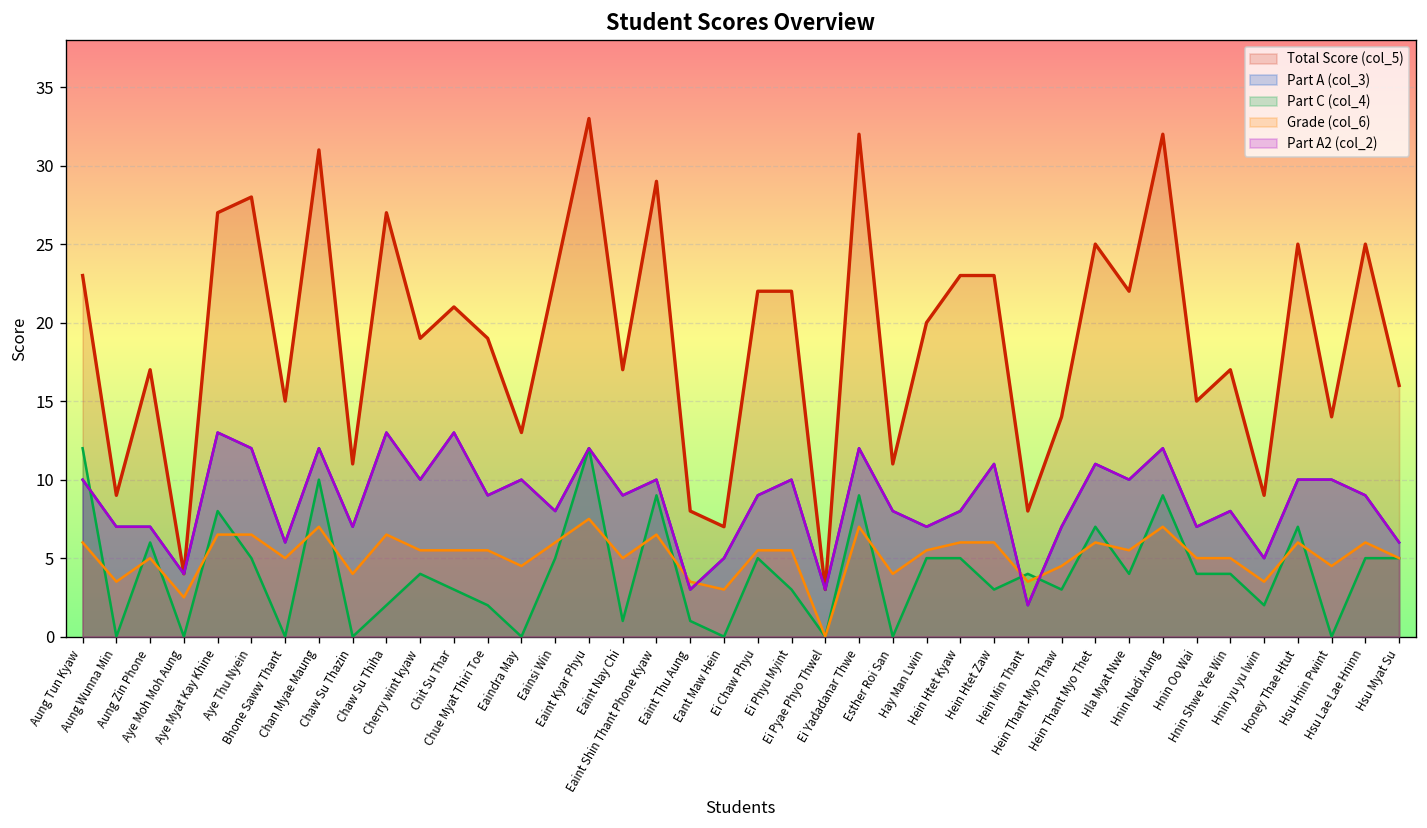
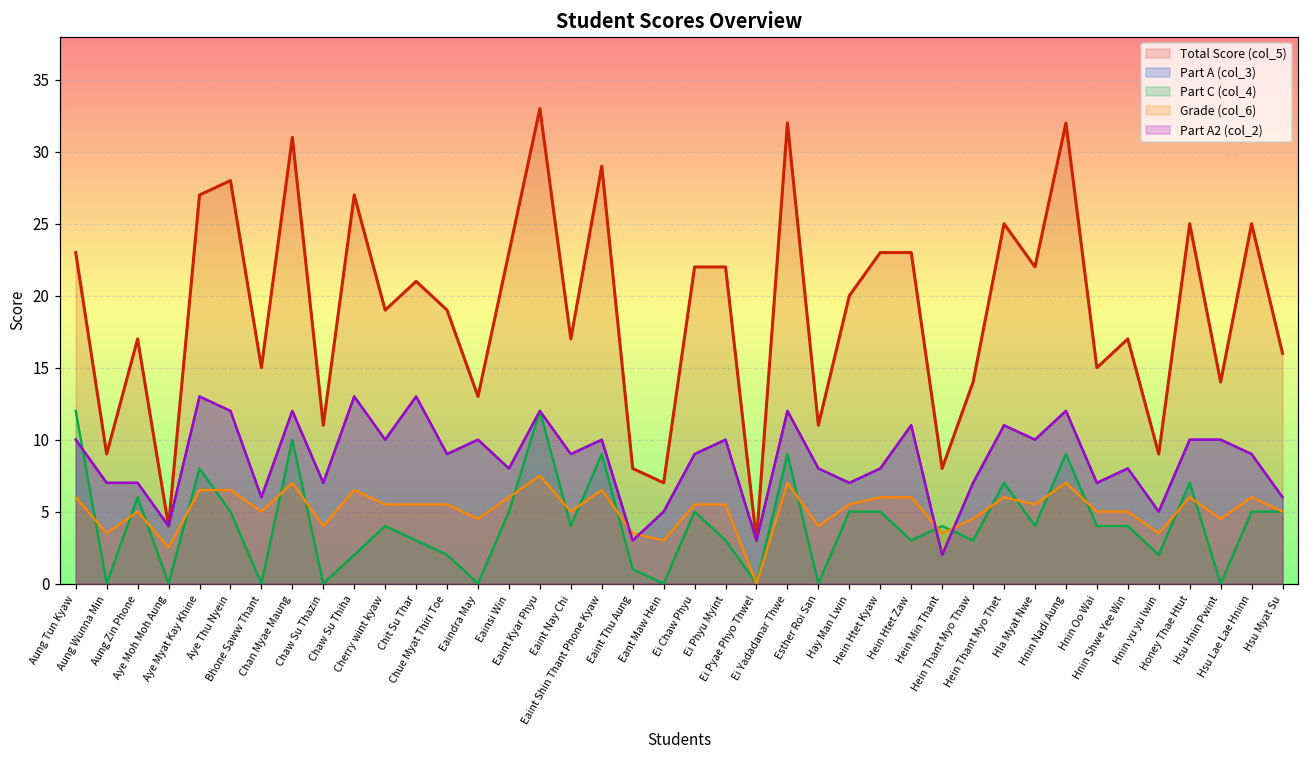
  {
    "Part C (col_4)": {
      "Aung Tun Kyaw": 12,
      "Aung Wunna Min": 0,
      "Aung Zin Phone": 6,
      "Aye Moh Moh Aung": 0,
      "Aye Myat Kay Khine": 8,
      "Aye Thu Nyein": 5,
      "Bhone Saww Thant": 0,
      "Chan Myae Maung": 10,
      "Chaw Su Thazin": 0,
      "Chaw Su Thiha": 2,
      "Cherry wint kyaw": 4,
      "Chit Su Thar": 3,
      "Chue Myat Thiri Toe": 2,
      "Eaindra May": 0,
      "Eainsi Win": 5,
-     "Eaint Nay Chi": 1,
+     "Eaint Nay Chi": 4,
      "Eaint Shin Thant Phone Kyaw": 9,
      "Eaint Thu Aung": 1,
      "Eant Maw Hein": 0,
      "Ei Chaw Phyu": 5,
      "Ei Phyu Myint": 3,
      "Ei Yadadanar Thwe": 9,
      "Esther Roi San": 0,
      "Hay Man Lwin": 5,
      "Hein Htet Kyaw": 5,
      "Hein Htet Zaw": 3,
      "Hein Min Thant": 4,
      "Hein Thant Myo Thaw": 3,
      "Hein Thant Myo Thet": 7,
      "Hla Myat Nwe": 4,
      "Hnin Nadi Aung": 9,
      "Hnin Oo Wai": 4,
      "Hnin Shwe Yee Win": 4,
      "Hnin yu yu lwin": 2,
      "Honey Thae Htut": 7,
      "Hsu Hnin Pwint": 0,
      "Hsu Lae Lae Hninn": 5
    }
  }
